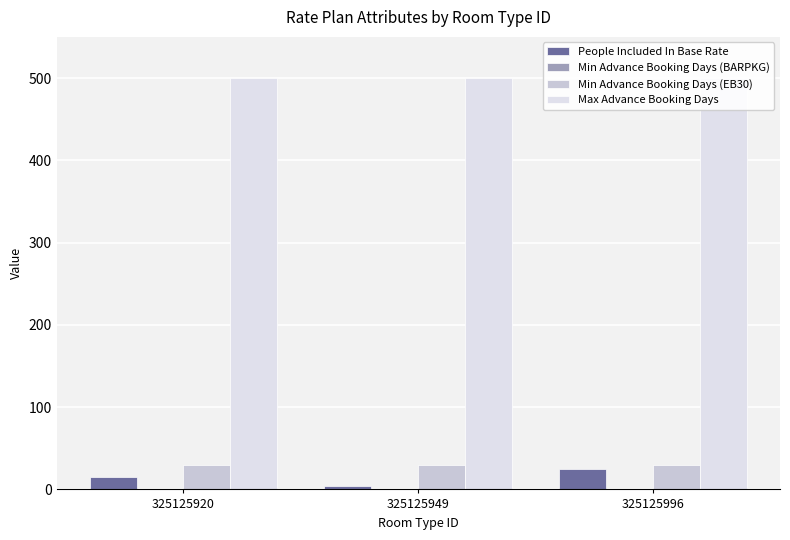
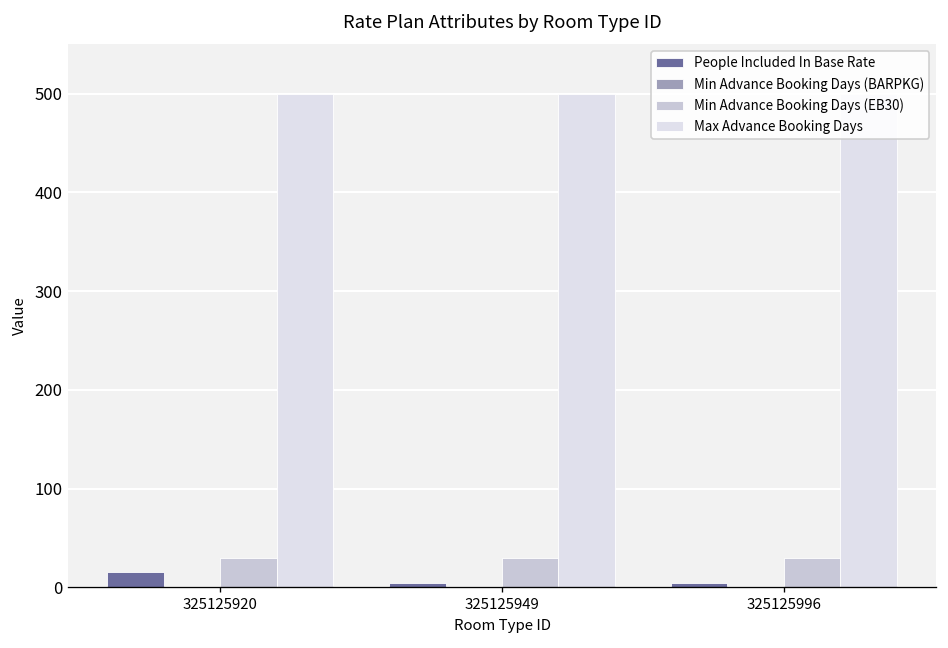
  {
    "People Included In Base Rate": {
      "325125920": 20,
      "325125949": 0,
-     "325125996": 30
+     "325125996": 0
    },
    "Min Advance Booking Days (BARPKG)": {
      "325125920": 0,
      "325125949": 0,
      "325125996": 0
    }
  }
